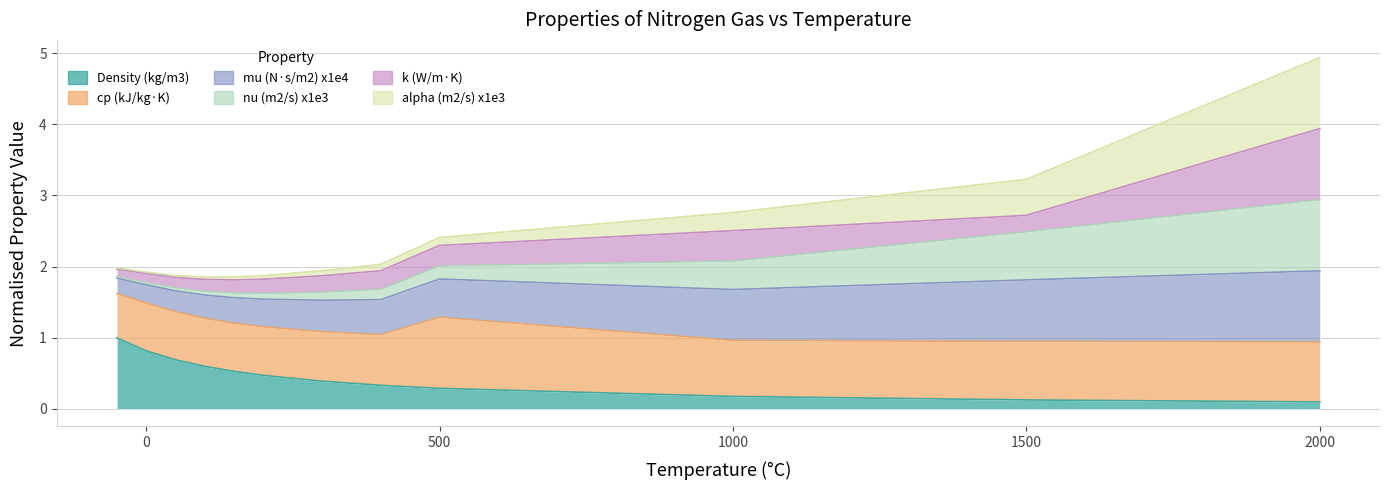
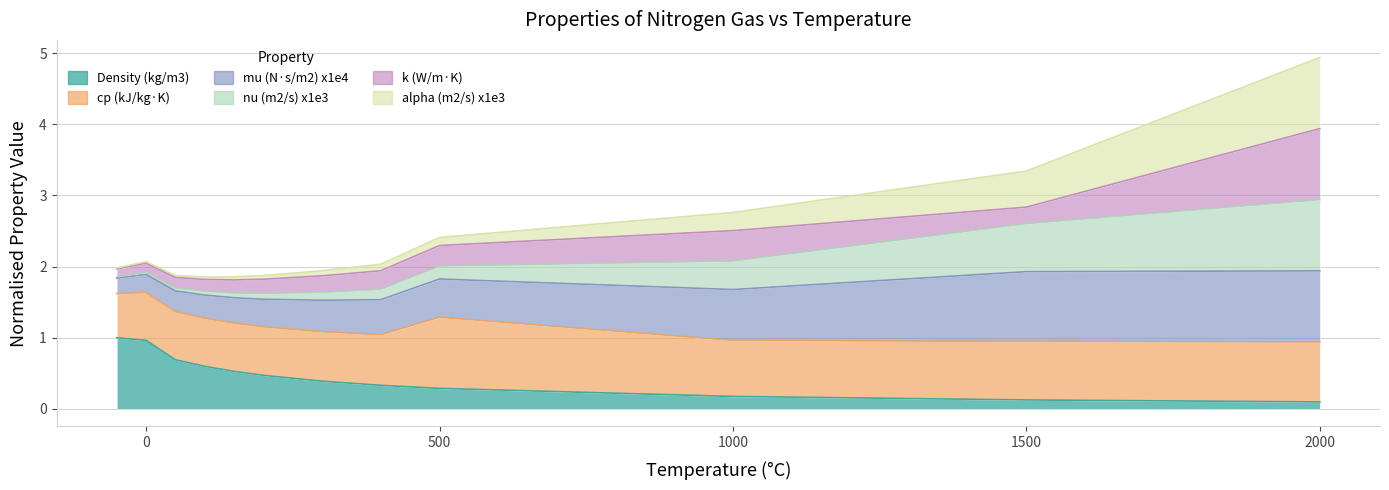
  {
    "Density (kg/m3)": {
-     "0": 0.8,
+     "0": 1.0,
      "500": 0.3,
      "1000": 0.2,
      "1500": 0.1,
      "2000": 0.1
    },
    "cp (kJ/kg·K)": {
      "0": 0.7,
      "500": 1.0,
      "1000": 0.8,
      "1500": 0.8,
      "2000": 0.8
    },
    "mu (N·s/m2) x1e4": {
      "500": 0.5,
      "1000": 0.7,
-     "1500": 0.9,
+     "1500": 1.0,
      "2000": 1.0
    },
    "k (W/m·K)": {
      "500": 0.3,
      "1000": 0.4,
      "1500": 0.2,
      "2000": 1.0
    }
  }
